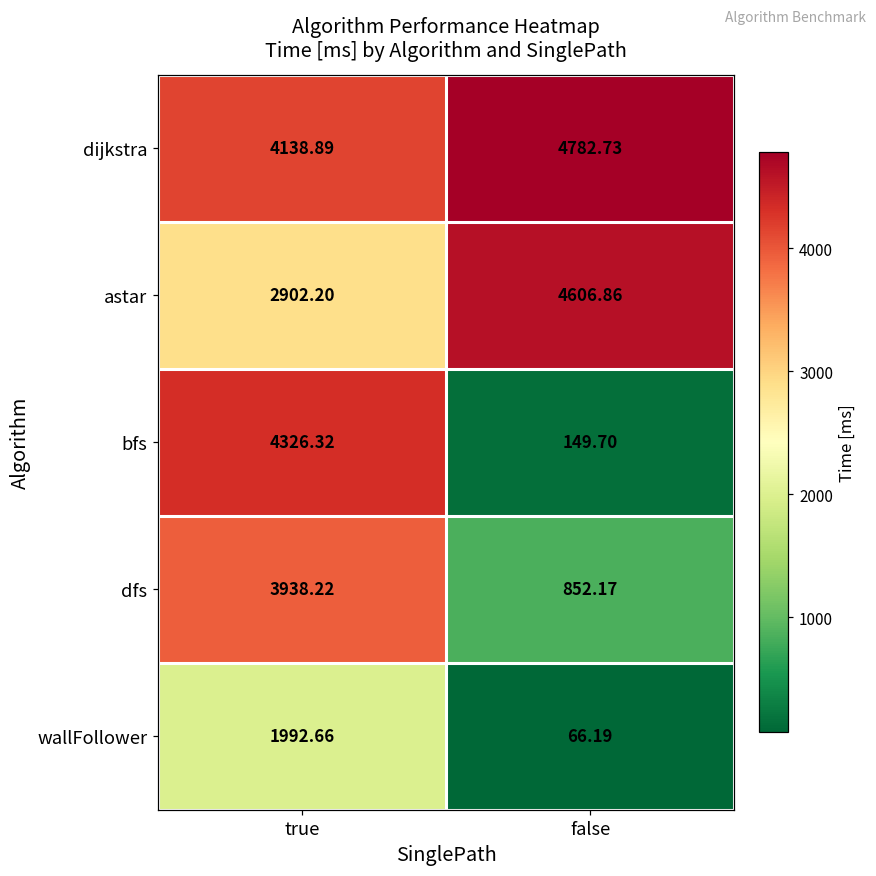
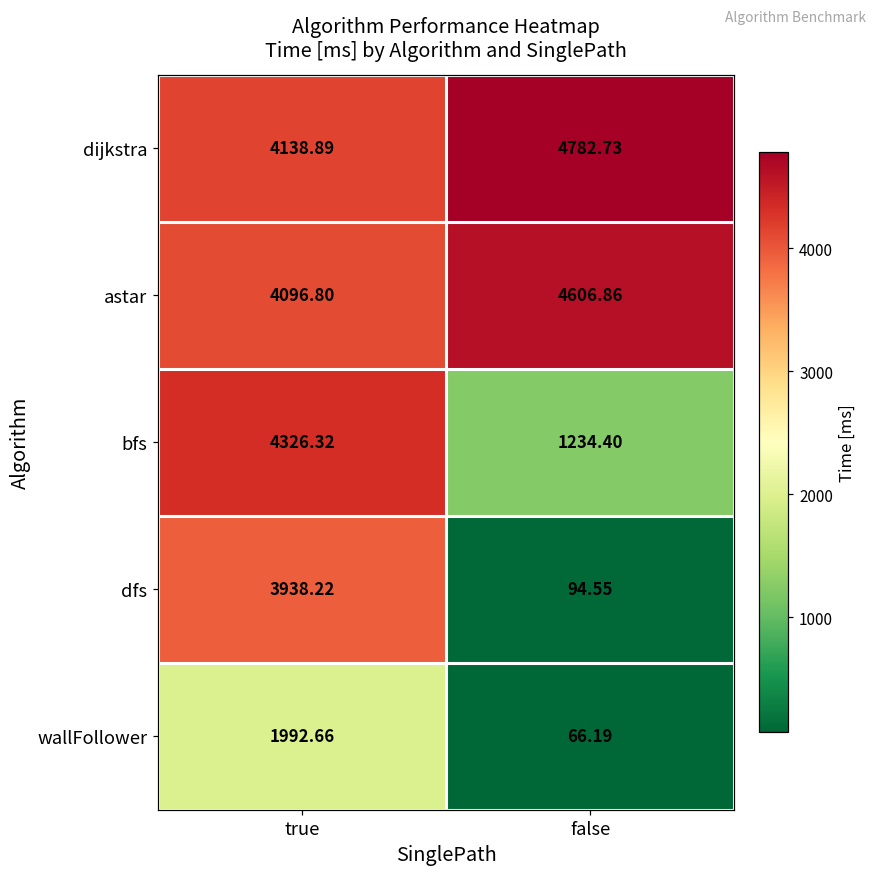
  {
    "dijkstra": {
      "true": 4138.89,
      "false": 4782.73
    },
    "astar": {
-     "true": 2902.20,
+     "true": 4096.80,
      "false": 4606.86
    },
    "bfs": {
      "true": 4326.32,
-     "false": 149.70
+     "false": 1234.40
    },
    "dfs": {
      "true": 3938.22,
-     "false": 852.17
+     "false": 94.55
    },
    "wallFollower": {
      "true": 1992.66,
      "false": 66.19
    }
  }
